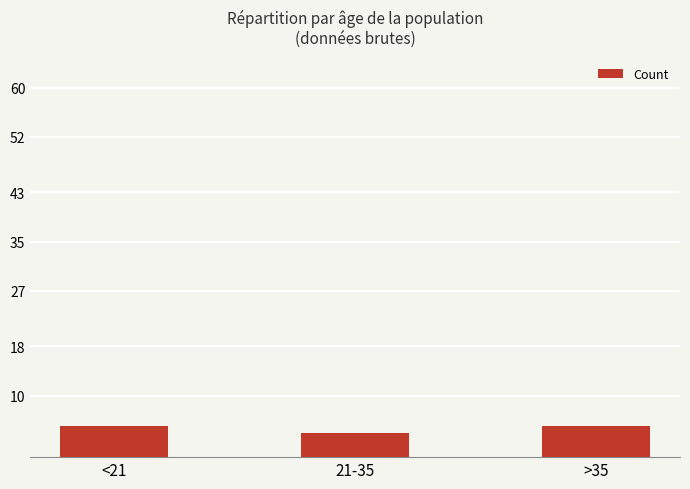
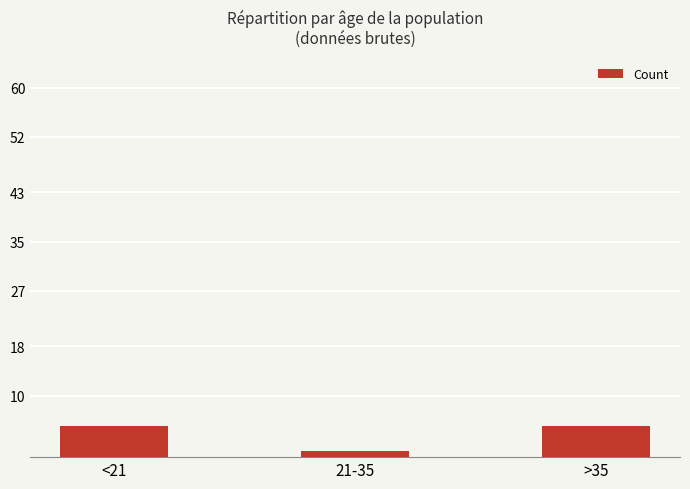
  {
    "<21": 5,
-   "21-35": 4,
+   "21-35": 1,
    ">35": 5
  }
